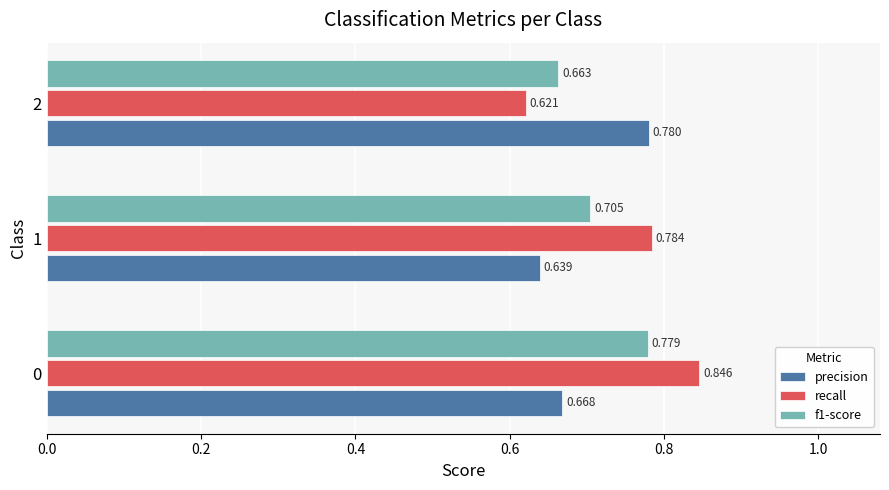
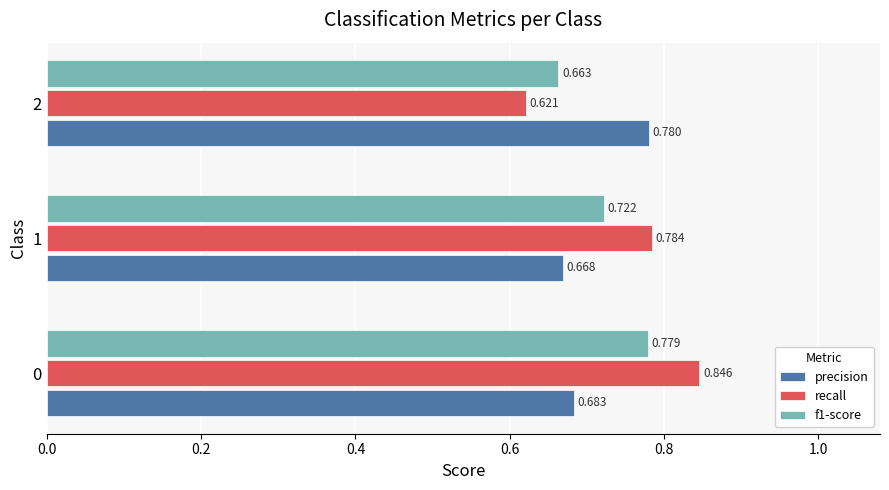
  {
    "precision": {
      "2": 0.780,
-     "1": 0.639,
-     "0": 0.668
+     "1": 0.668,
+     "0": 0.683
    },
    "recall": {
      "2": 0.621,
      "1": 0.784,
      "0": 0.846
    },
    "f1-score": {
      "2": 0.663,
-     "1": 0.705,
+     "1": 0.722,
      "0": 0.779
    }
  }
